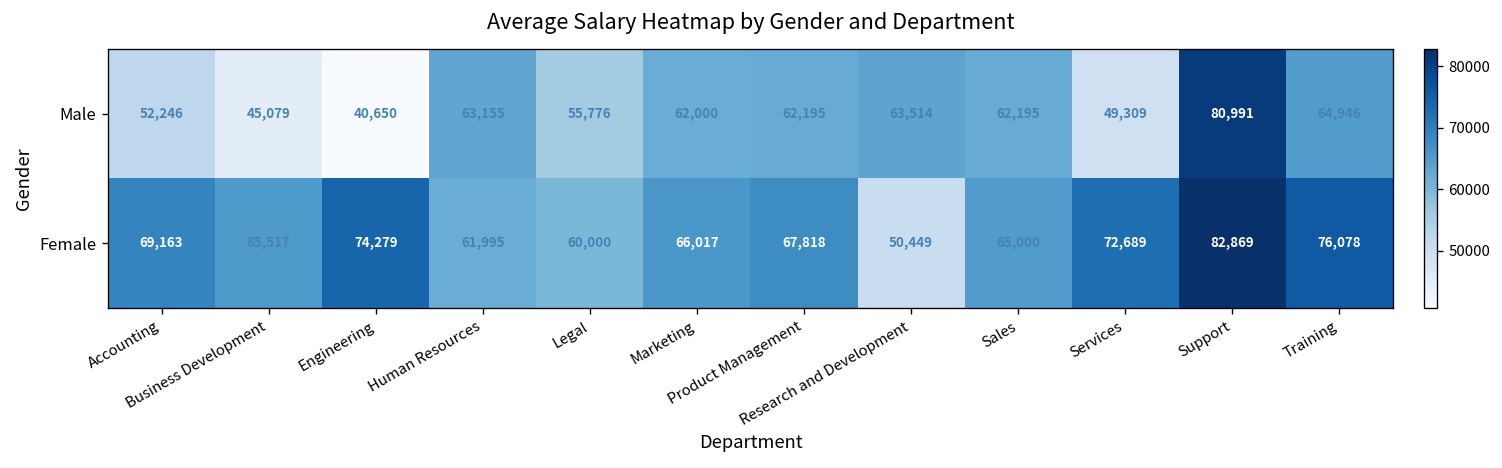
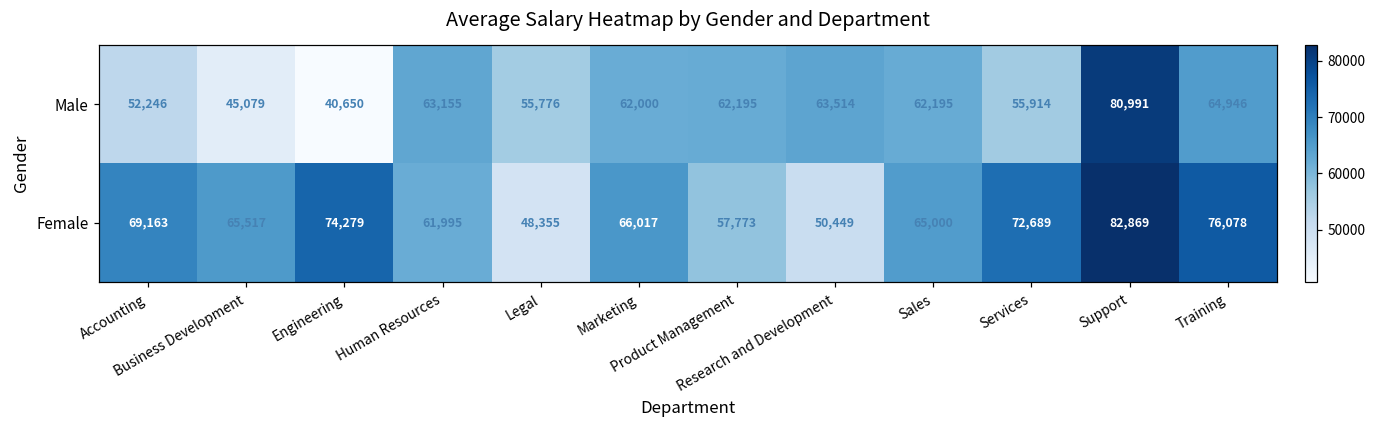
  {
    "Male": {
      "Accounting": "52,246",
      "Business Development": "45,079",
      "Engineering": "40,650",
      "Legal": "55,776",
-     "Services": "49,309",
+     "Services": "55,914",
      "Support": "80,991"
    },
    "Female": {
      "Accounting": "69,163",
      "Engineering": "74,279",
-     "Legal": "60,000",
+     "Legal": "48,355",
      "Marketing": "66,017",
-     "Product Management": "67,818",
+     "Product Management": "57,773",
      "Research and Development": "50,449",
      "Services": "72,689",
      "Support": "82,869",
      "Training": "76,078"
    }
  }
